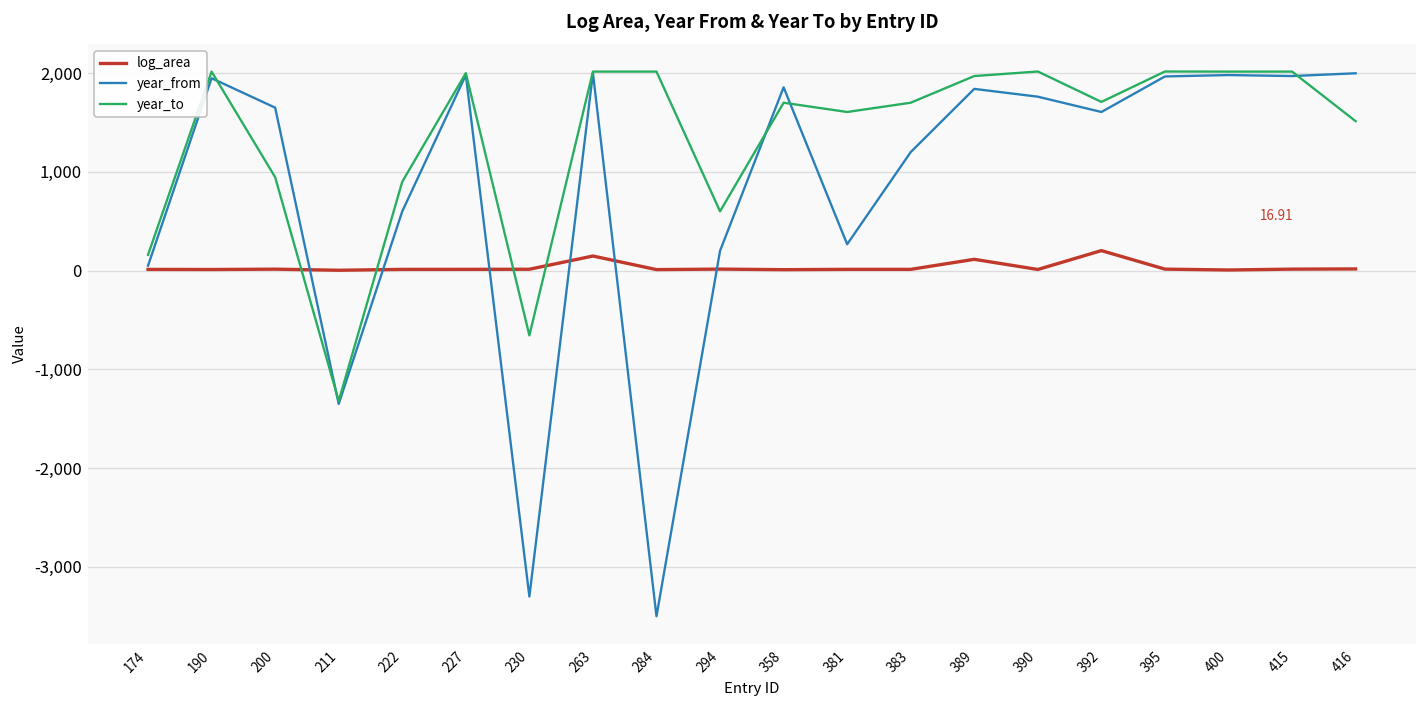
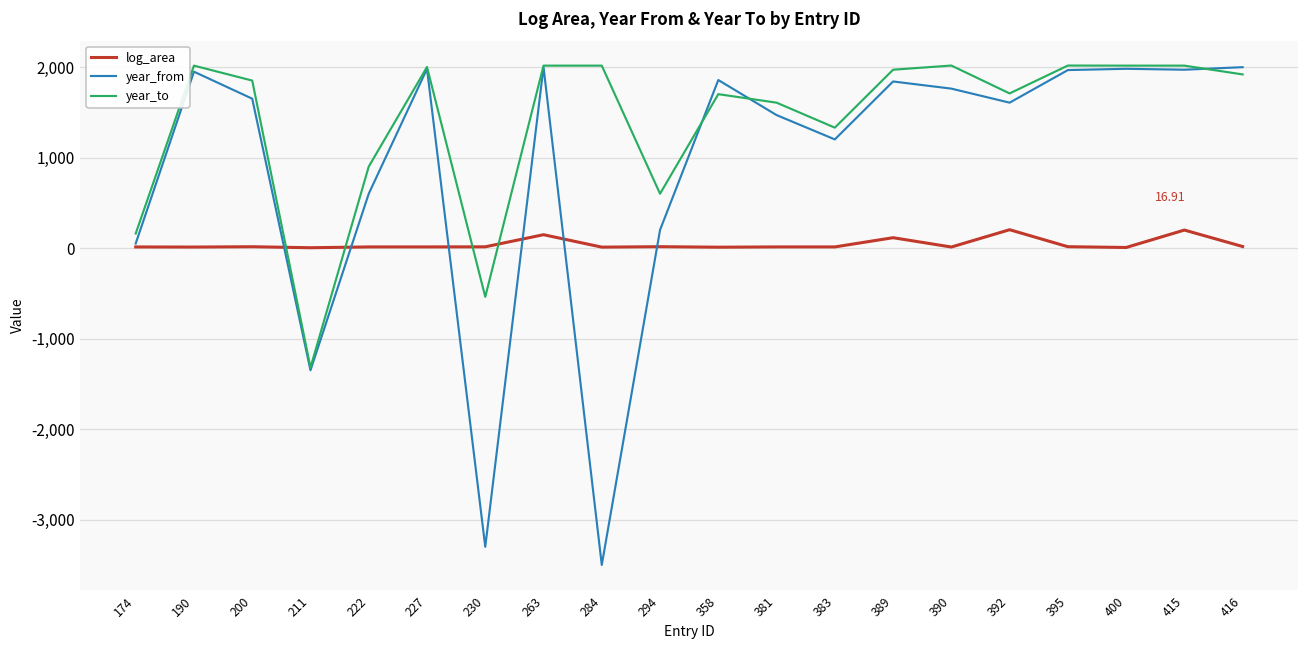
  {
    "log_area": {
      "174": "0",
      "190": "0",
      "200": "0",
      "211": "0",
      "222": "0",
      "227": "0",
      "230": "0",
      "263": "100",
      "284": "0",
      "294": "0",
      "358": "0",
      "381": "0",
      "383": "0",
      "389": "100",
      "390": "0",
      "392": "200",
      "395": "0",
      "400": "0",
-     "415": "0",
+     "415": "200",
      "416": "0"
    },
    "year_from": {
      "174": "100",
      "190": "1,900",
      "200": "1,700",
      "222": "600",
      "230": "-3,300",
      "284": "-3,500",
      "294": "200",
      "358": "1,900",
-     "381": "300",
+     "381": "1,500",
      "383": "1,200",
      "389": "1,800",
      "390": "1,800",
      "392": "1,600",
      "395": "2,000",
      "400": "2,000",
      "415": "2,000",
      "416": "2,000"
    },
    "year_to": {
      "174": "200",
      "190": "2,000",
-     "200": "900",
+     "200": "1,900",
      "222": "900",
-     "230": "-700",
+     "230": "-500",
      "284": "2,000",
      "294": "600",
      "358": "1,700",
      "381": "1,600",
-     "383": "1,700",
+     "383": "1,300",
      "389": "2,000",
      "390": "2,000",
      "392": "1,700",
      "395": "2,000",
      "400": "2,000",
      "415": "2,000",
-     "416": "1,500"
+     "416": "1,900"
    }
  }
